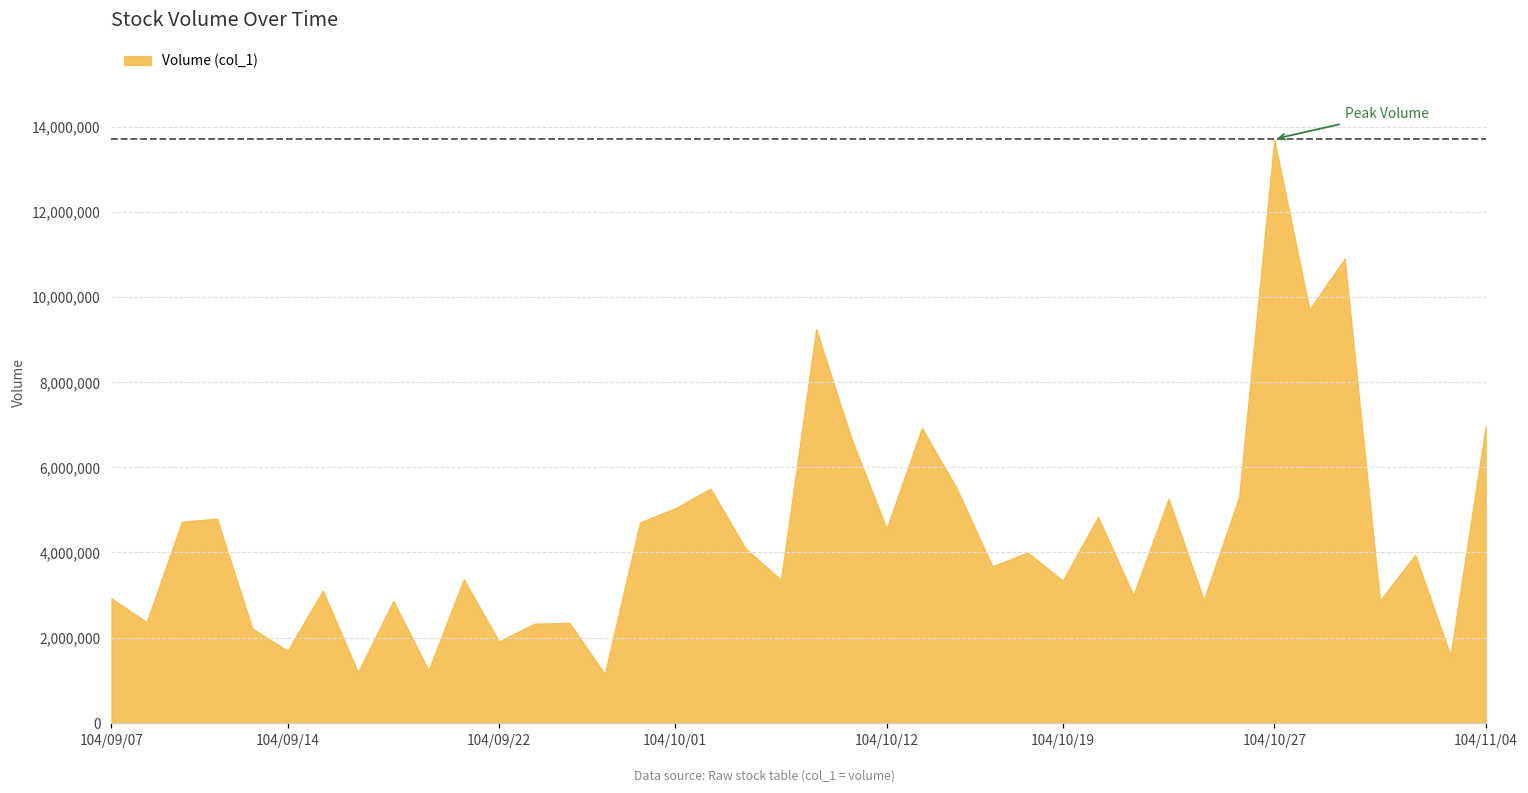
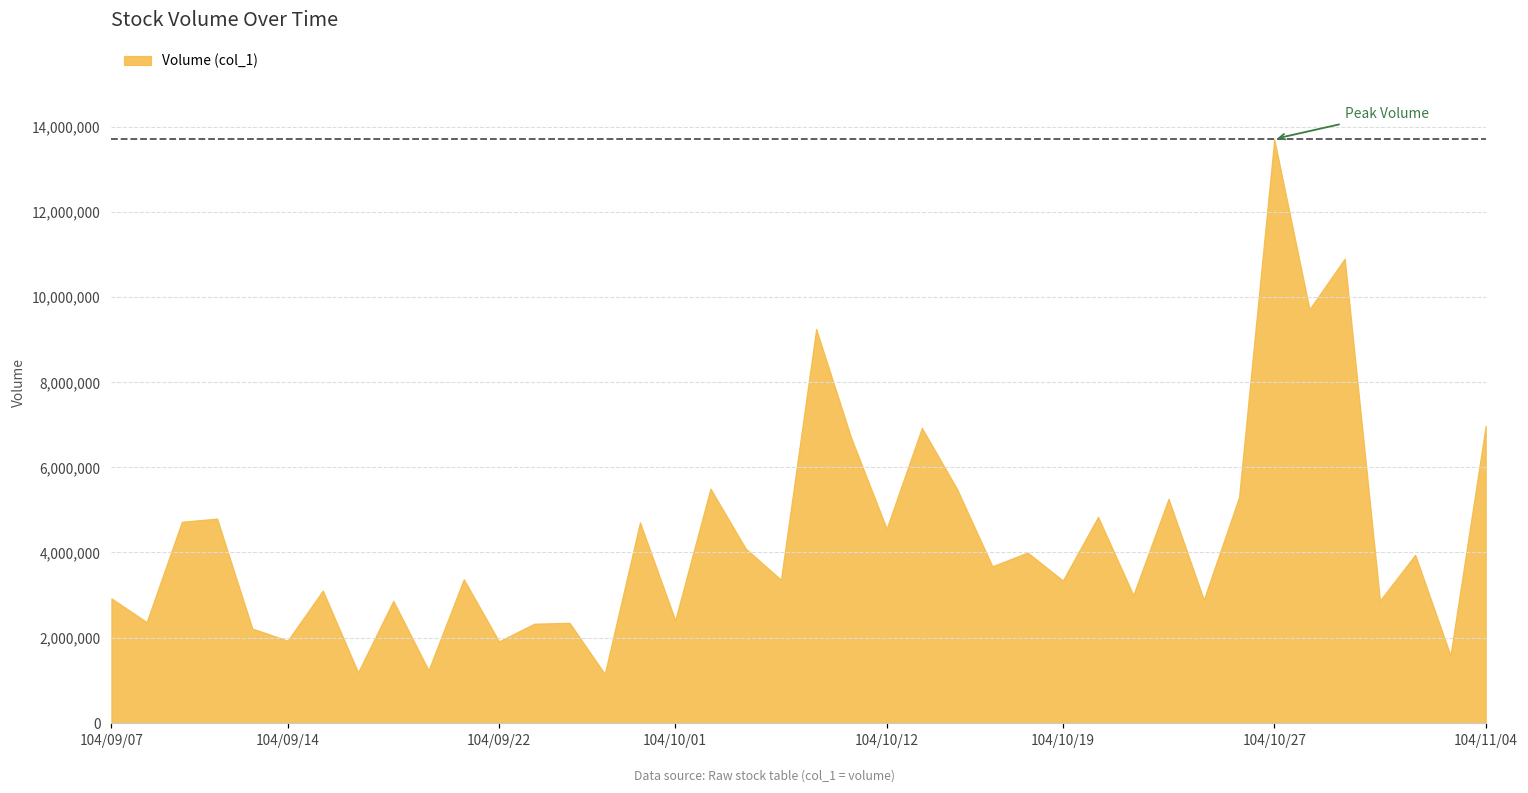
  {
    "104/09/07": "2,900,000",
-   "104/09/14": "1,700,000",
+   "104/09/14": "1,900,000",
    "104/09/22": "1,900,000",
-   "104/10/01": "5,000,000",
+   "104/10/01": "2,400,000",
    "104/10/12": "4,600,000",
    "104/10/19": "3,300,000",
    "104/10/27": "13,700,000",
    "104/11/04": "7,000,000"
  }
